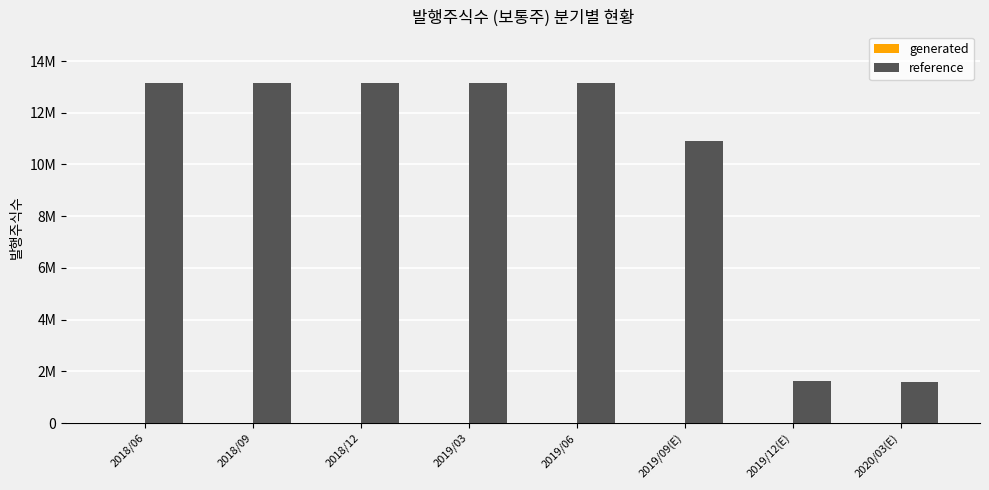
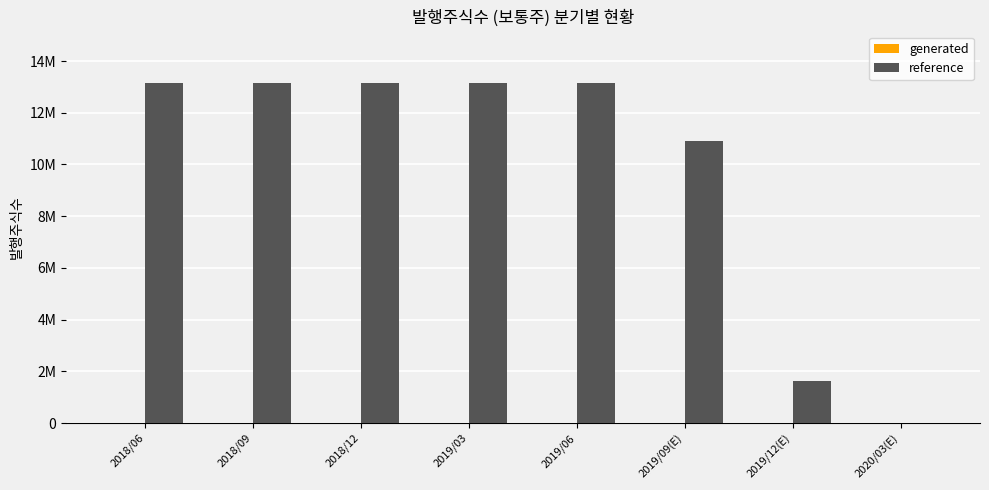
  {
    "generated": {
      "2018/06": 0,
      "2018/09": 0,
      "2018/12": 0,
      "2019/03": 0,
      "2019/06": 0,
      "2019/09(E)": 0,
      "2019/12(E)": 0,
      "2020/03(E)": 0
    },
    "reference": {
      "2018/06": 13200000,
      "2018/09": 13200000,
      "2018/12": 13200000,
      "2019/03": 13200000,
      "2019/06": 13200000,
      "2019/09(E)": 10900000,
      "2019/12(E)": 1600000,
-     "2020/03(E)": 1600000
+     "2020/03(E)": 0
    }
  }
